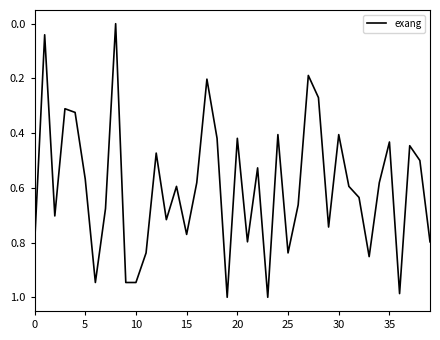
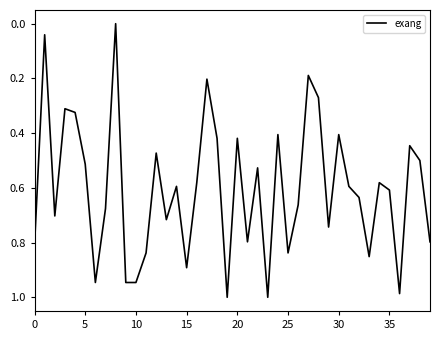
  {
    "0": 0.81,
-   "5": 0.57,
+   "5": 0.51,
    "10": 0.95,
-   "15": 0.77,
+   "15": 0.89,
    "20": 0.42,
    "25": 0.84,
    "30": 0.41,
-   "35": 0.43
+   "35": 0.61
  }
